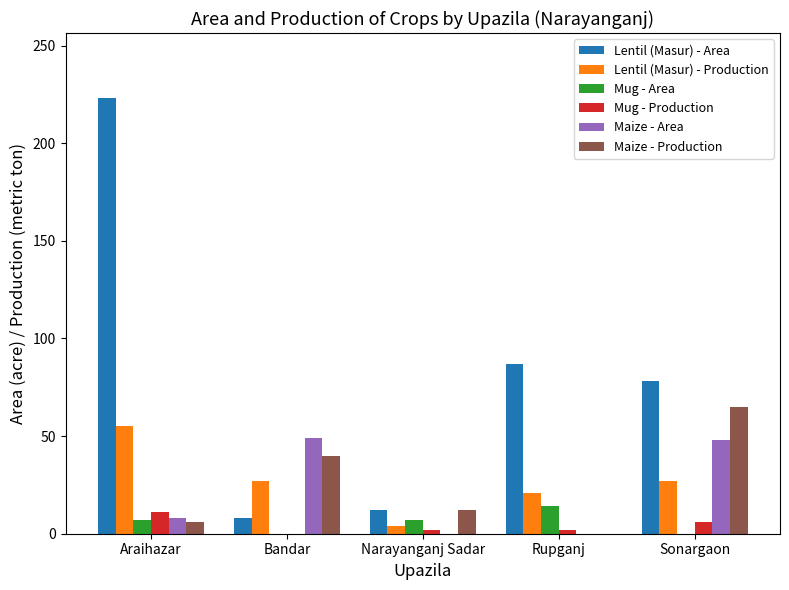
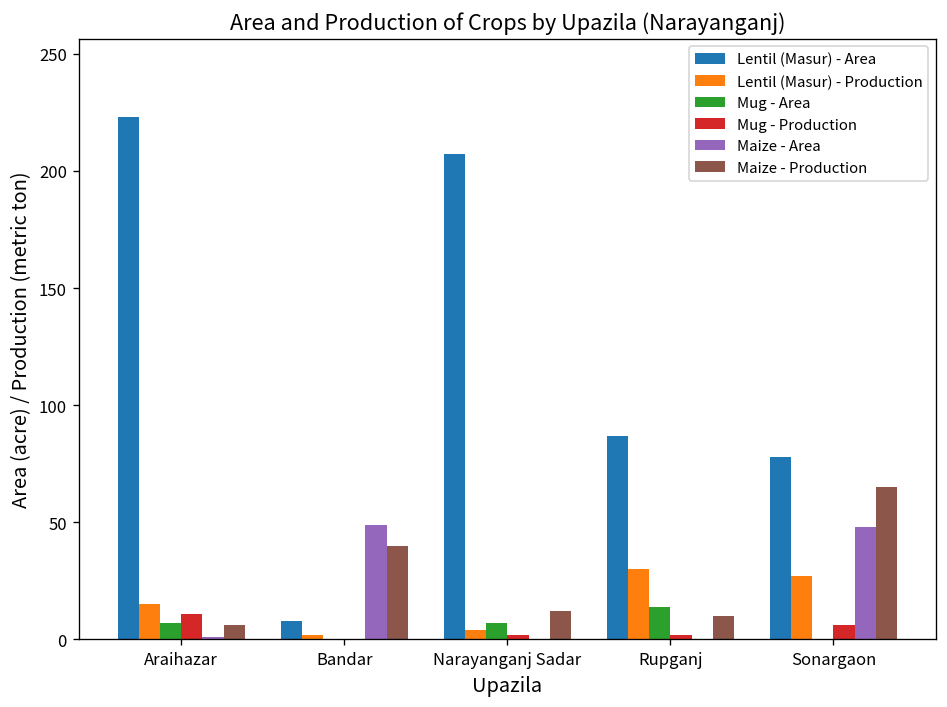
  {
    "Lentil (Masur) - Area": {
      "Araihazar": 223,
      "Bandar": 8,
-     "Narayanganj Sadar": 12,
+     "Narayanganj Sadar": 207,
      "Rupganj": 87,
      "Sonargaon": 78
    },
    "Lentil (Masur) - Production": {
-     "Araihazar": 55,
-     "Bandar": 27,
+     "Araihazar": 15,
+     "Bandar": 2,
      "Narayanganj Sadar": 4,
-     "Rupganj": 21,
+     "Rupganj": 30,
      "Sonargaon": 27
    },
    "Mug - Area": {
      "Araihazar": 7,
      "Bandar": 0,
      "Narayanganj Sadar": 7,
      "Rupganj": 14,
      "Sonargaon": 0
    },
    "Mug - Production": {
      "Araihazar": 11,
      "Bandar": 0,
      "Narayanganj Sadar": 2,
      "Rupganj": 2,
      "Sonargaon": 6
    },
    "Maize - Area": {
-     "Araihazar": 8,
+     "Araihazar": 1,
      "Bandar": 49,
      "Narayanganj Sadar": 0,
      "Rupganj": 0,
      "Sonargaon": 48
    },
    "Maize - Production": {
      "Araihazar": 6,
      "Bandar": 40,
      "Narayanganj Sadar": 12,
-     "Rupganj": 0,
+     "Rupganj": 10,
      "Sonargaon": 65
    }
  }
